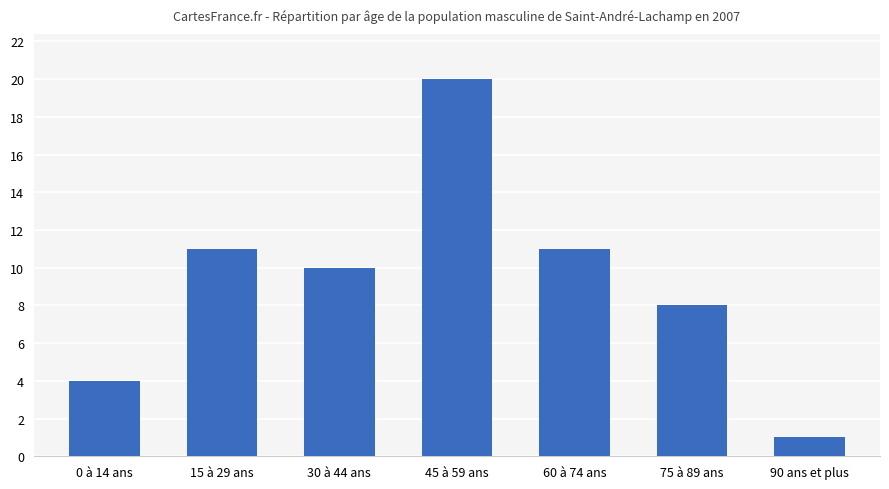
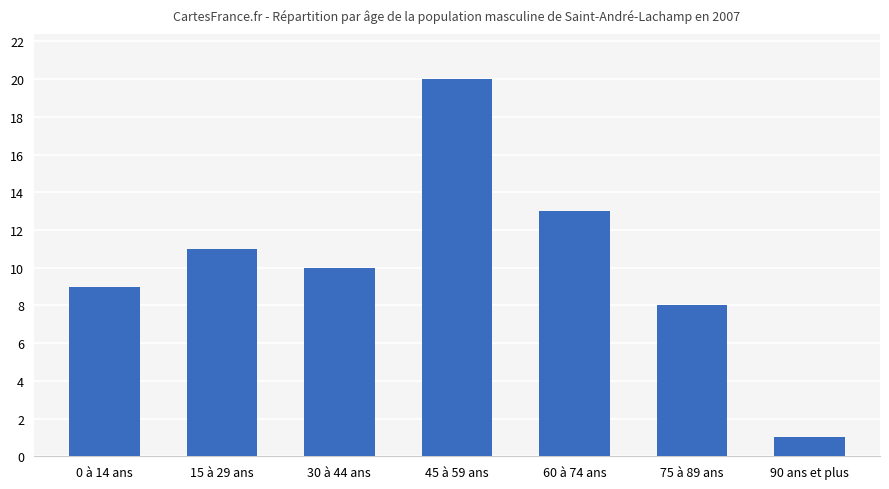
  {
-   "0 à 14 ans": 4,
+   "0 à 14 ans": 9,
    "15 à 29 ans": 11,
    "30 à 44 ans": 10,
    "45 à 59 ans": 20,
-   "60 à 74 ans": 11,
+   "60 à 74 ans": 13,
    "75 à 89 ans": 8,
    "90 ans et plus": 1
  }
